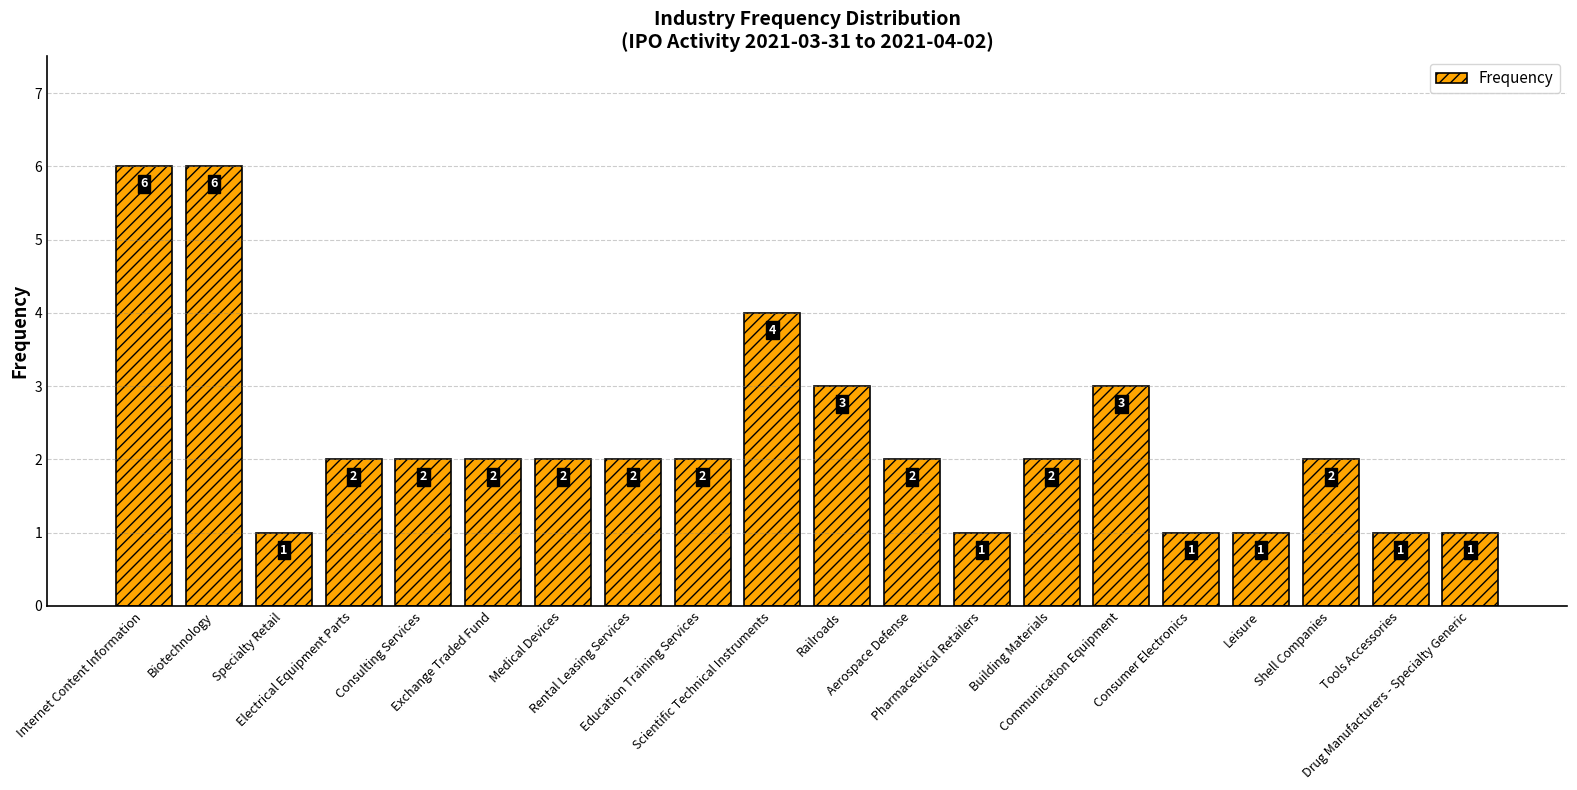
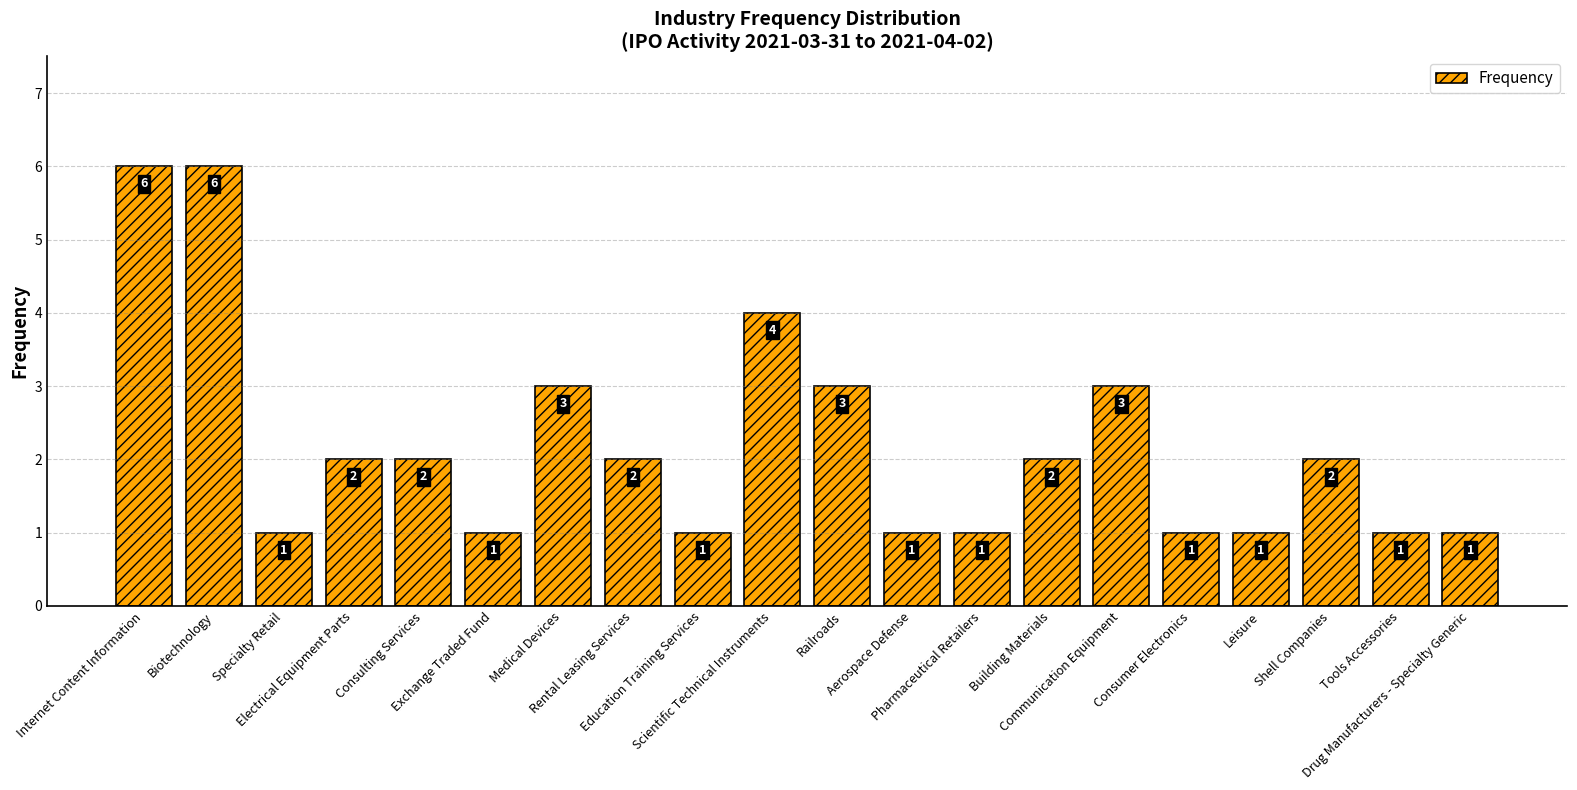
  {
-   "Exchange Traded Fund": 2,
-   "Medical Devices": 2,
-   "Education Training Services": 2,
-   "Aerospace Defense": 2
+   "Exchange Traded Fund": 1,
+   "Medical Devices": 3,
+   "Education Training Services": 1,
+   "Aerospace Defense": 1
  }
